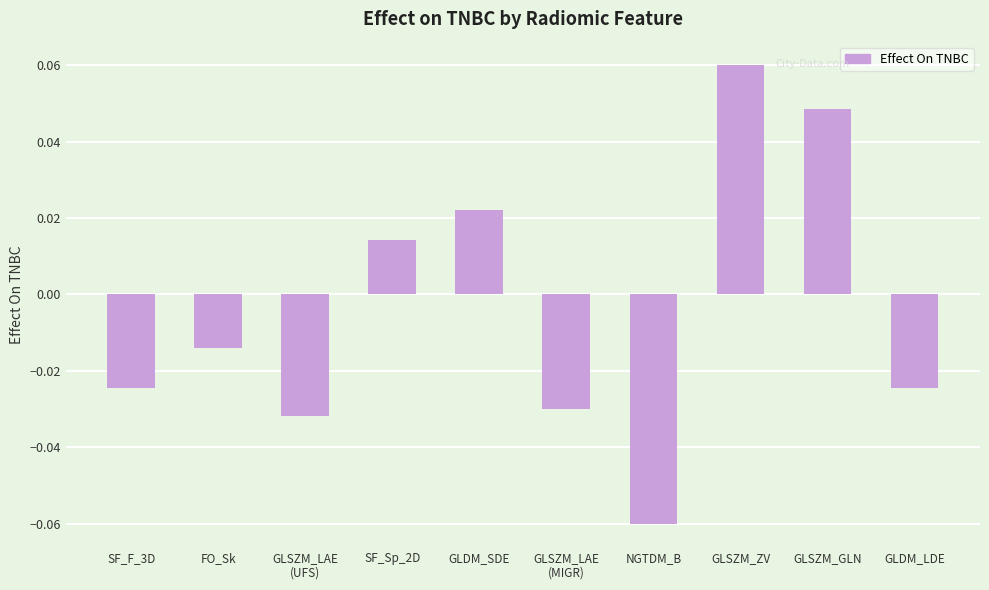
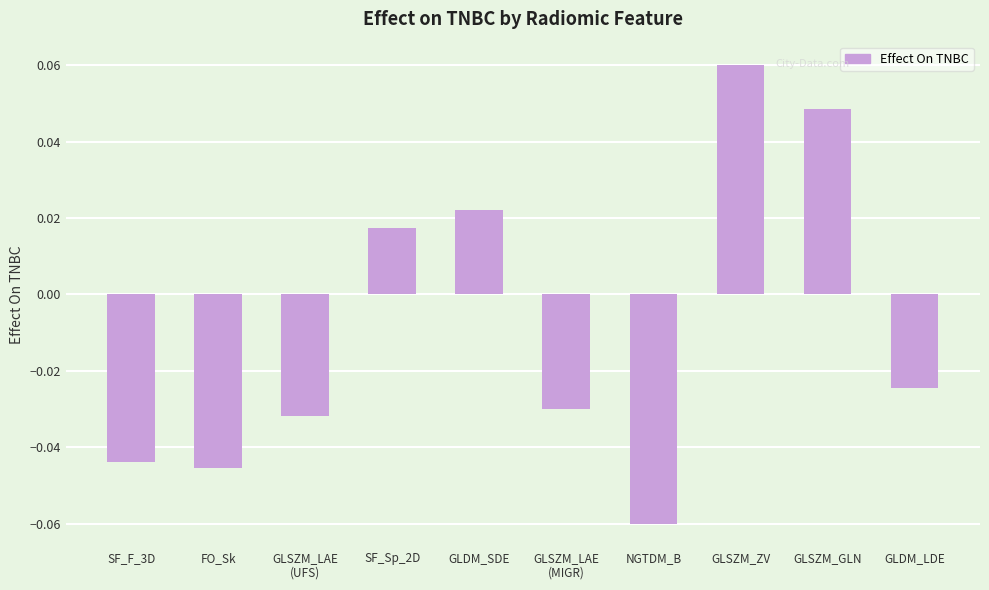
  {
-   "SF_F_3D": -0.025,
-   "FO_Sk": -0.014,
+   "SF_F_3D": -0.044,
+   "FO_Sk": -0.045,
    "GLSZM_LAE (UFS)": -0.032,
-   "SF_Sp_2D": 0.014,
+   "SF_Sp_2D": 0.017,
    "GLDM_SDE": 0.022,
    "GLSZM_LAE (MIGR)": -0.030,
    "NGTDM_B": -0.060,
    "GLSZM_ZV": 0.060,
    "GLSZM_GLN": 0.049,
    "GLDM_LDE": -0.025
  }
